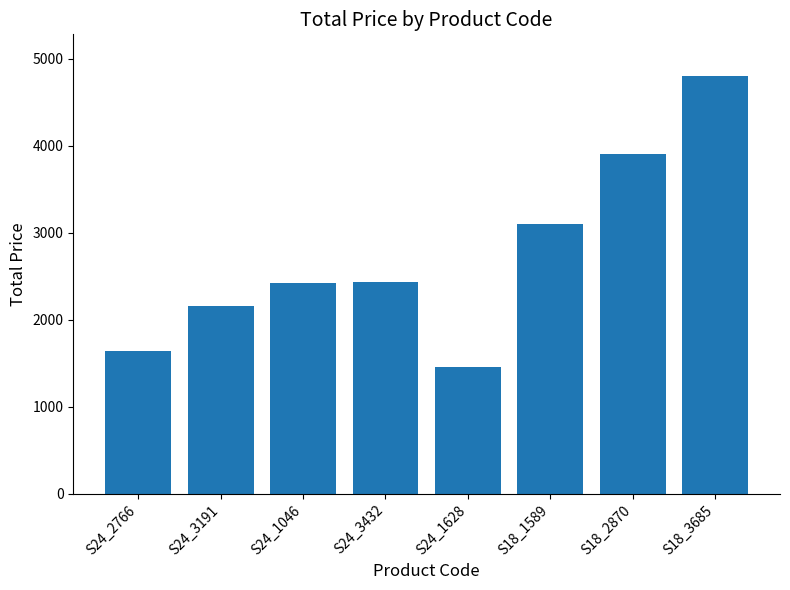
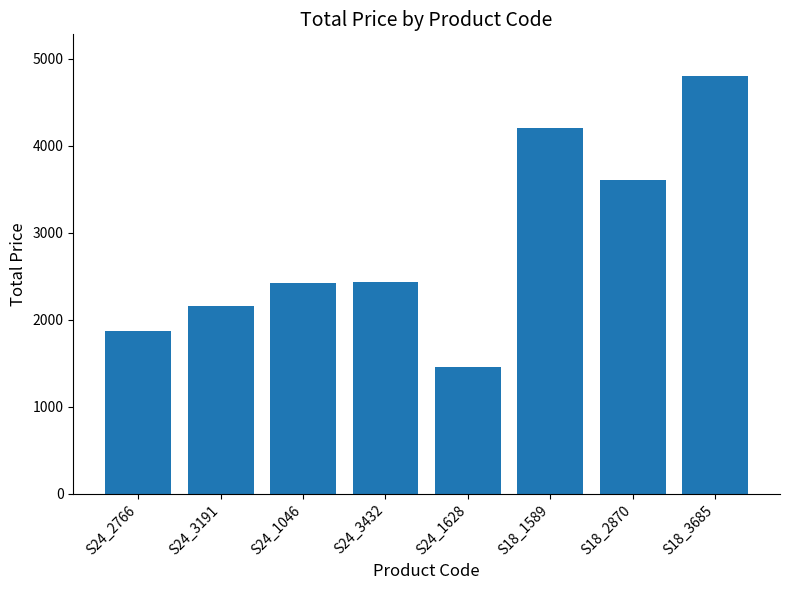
  {
-   "S24_2766": 1600,
+   "S24_2766": 1900,
    "S24_3191": 2200,
    "S24_1046": 2400,
    "S24_3432": 2400,
    "S24_1628": 1500,
-   "S18_1589": 3100,
-   "S18_2870": 3900,
+   "S18_1589": 4200,
+   "S18_2870": 3600,
    "S18_3685": 4800
  }
